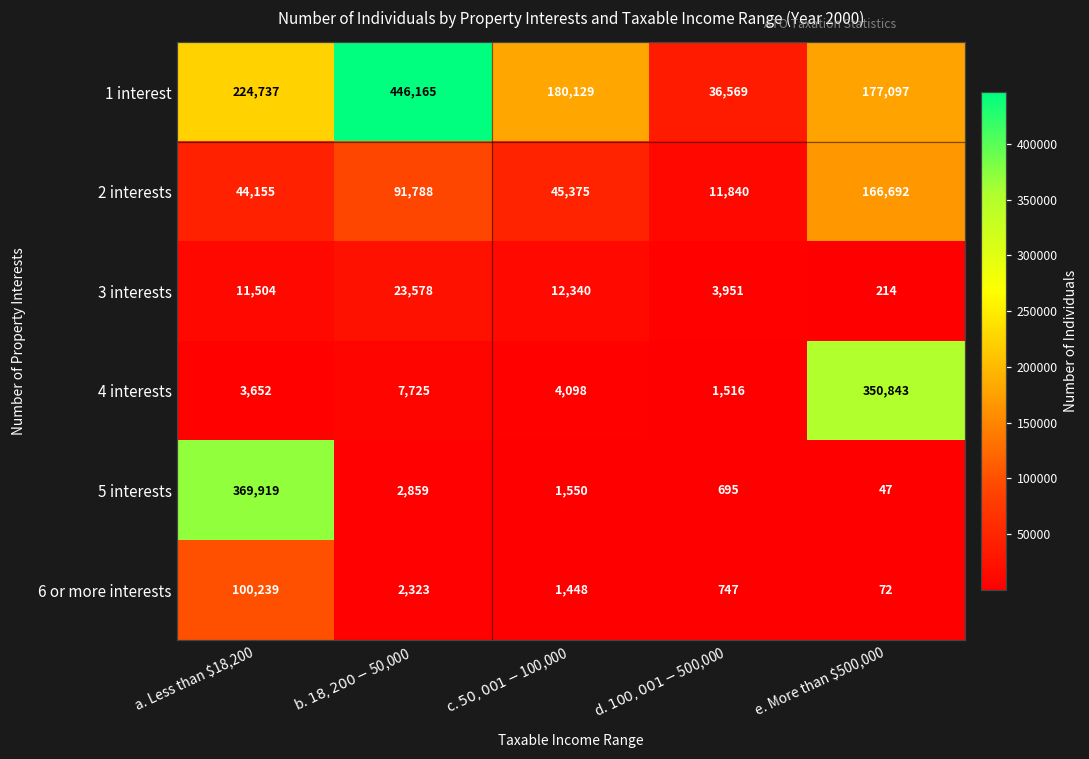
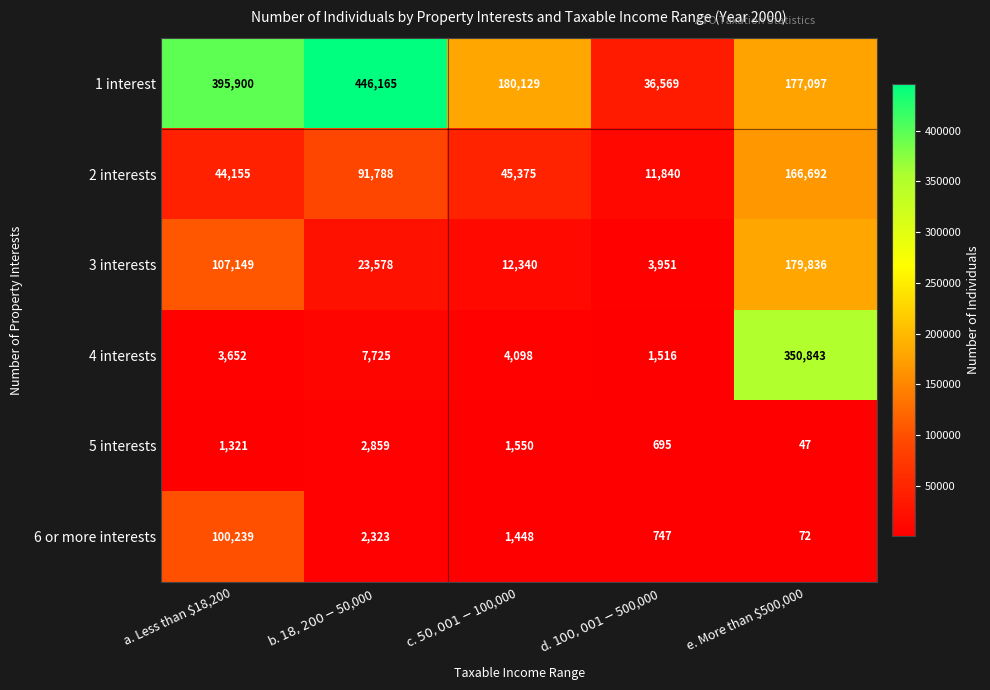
  {
    "1 interest": {
-     "a. Less than $18,200": "224,737",
+     "a. Less than $18,200": "395,900",
      "e. More than $500,000": "177,097"
    },
    "2 interests": {
      "a. Less than $18,200": "44,155",
      "e. More than $500,000": "166,692"
    },
    "3 interests": {
-     "a. Less than $18,200": "11,504",
-     "e. More than $500,000": "214"
+     "a. Less than $18,200": "107,149",
+     "e. More than $500,000": "179,836"
    },
    "4 interests": {
      "a. Less than $18,200": "3,652",
      "e. More than $500,000": "350,843"
    },
    "5 interests": {
-     "a. Less than $18,200": "369,919",
+     "a. Less than $18,200": "1,321",
      "e. More than $500,000": "47"
    },
    "6 or more interests": {
      "a. Less than $18,200": "100,239",
      "e. More than $500,000": "72"
    }
  }
